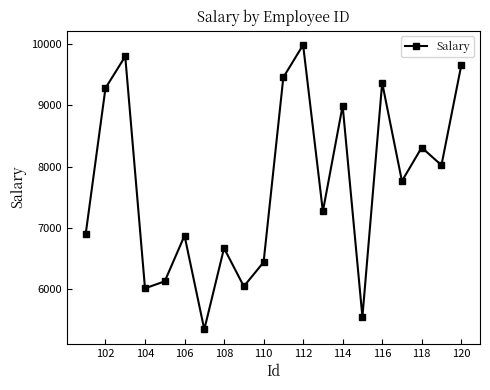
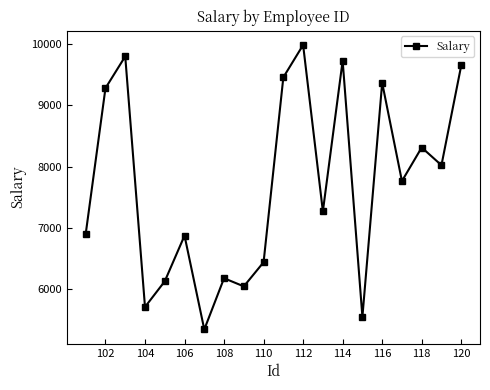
  {
    "102": 9300,
-   "104": 6000,
+   "104": 5700,
    "106": 6900,
-   "108": 6700,
+   "108": 6200,
    "110": 6400,
    "112": 10000,
-   "114": 9000,
+   "114": 9700,
    "116": 9400,
    "118": 8300,
    "120": 9600
  }
